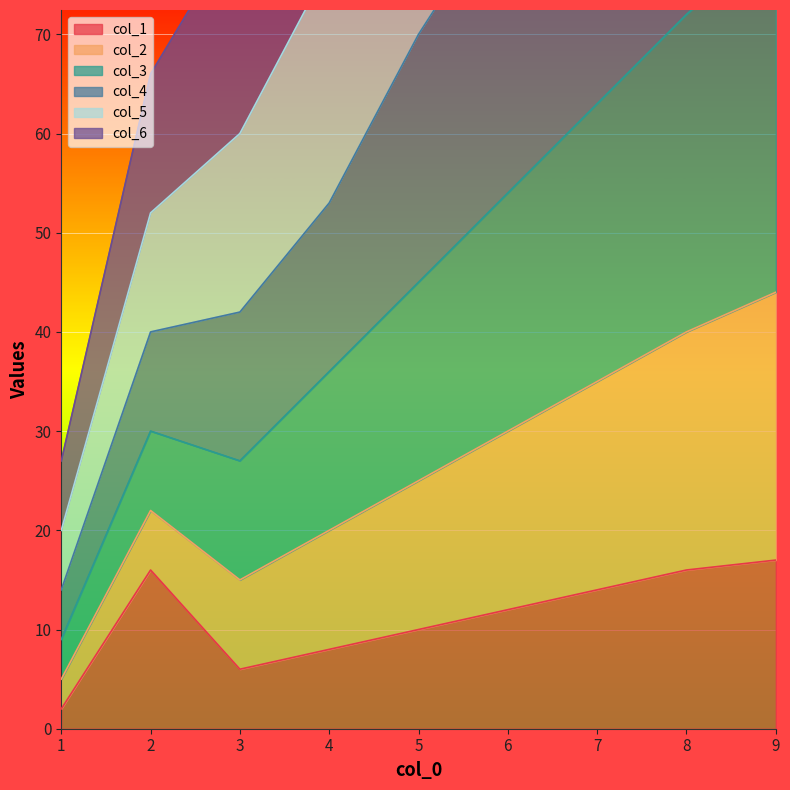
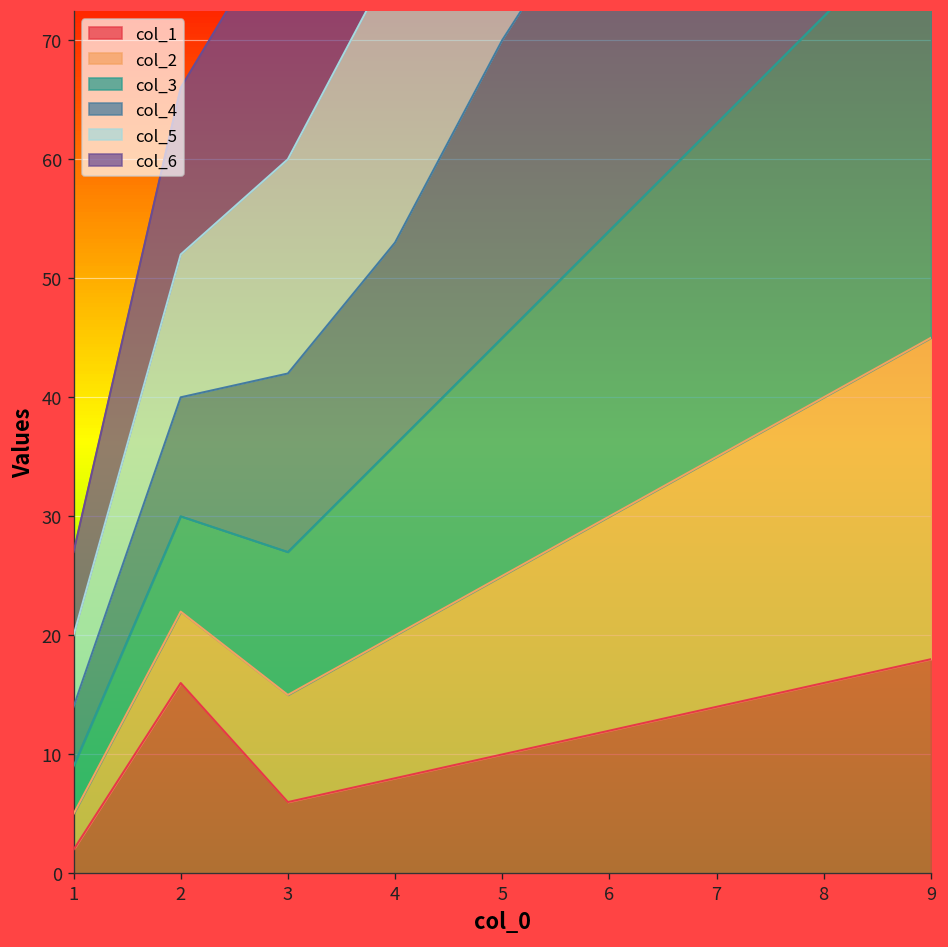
  {
    "col_1": {
      "1": 2,
      "2": 16,
      "3": 6,
      "4": 8,
      "5": 10,
      "6": 12,
      "7": 14,
      "8": 16,
-     "9": 17
+     "9": 18
    },
    "col_2": {
      "1": 3,
      "2": 6,
      "3": 9,
      "4": 12,
      "5": 15,
      "6": 18,
      "7": 21,
      "8": 24,
      "9": 27
    },
    "col_5": {
      "1": 6,
      "2": 12,
      "3": 18
    },
    "col_6": {
      "1": 7
    }
  }
